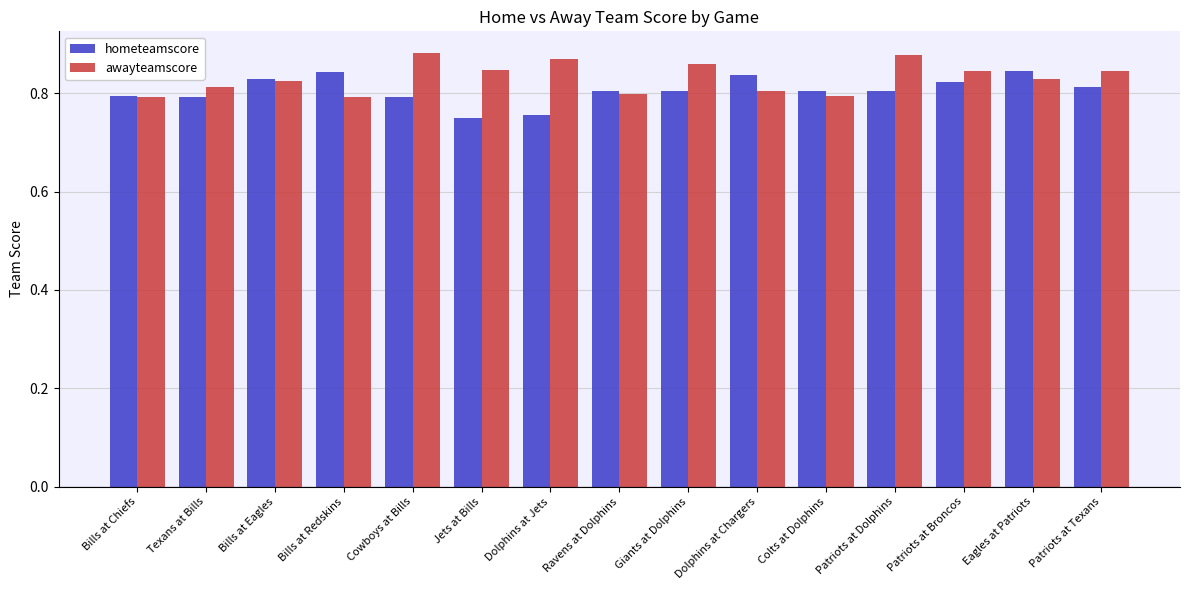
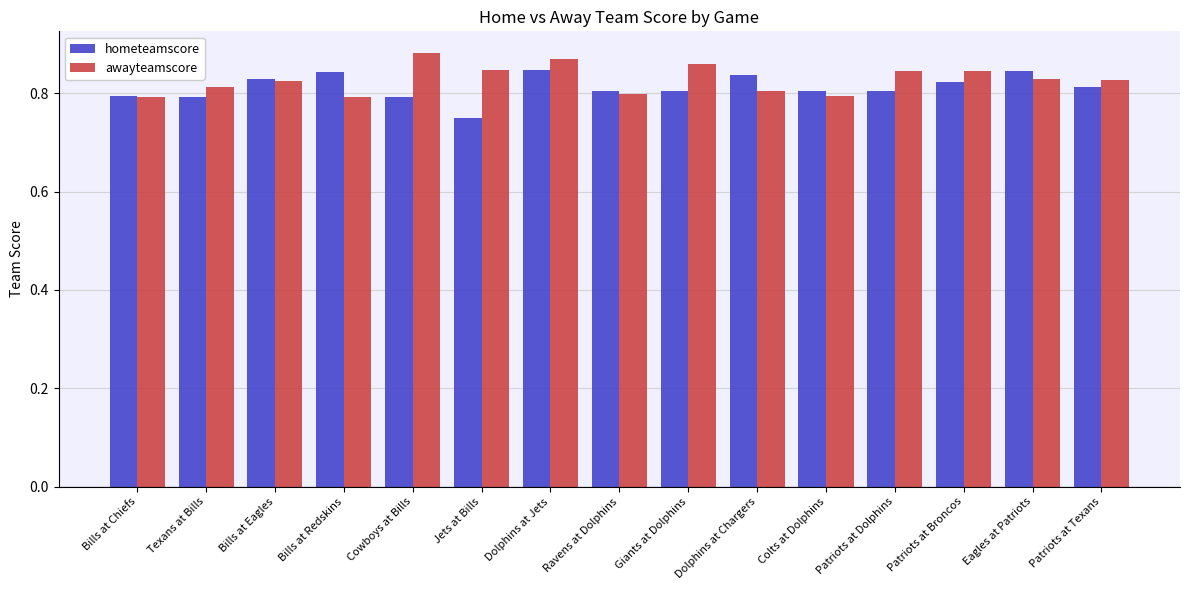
  {
    "hometeamscore": {
      "Bills at Chiefs": 0.79,
      "Texans at Bills": 0.79,
      "Bills at Eagles": 0.83,
      "Bills at Redskins": 0.84,
      "Cowboys at Bills": 0.79,
      "Jets at Bills": 0.75,
-     "Dolphins at Jets": 0.75,
+     "Dolphins at Jets": 0.85,
      "Ravens at Dolphins": 0.80,
      "Giants at Dolphins": 0.80,
      "Dolphins at Chargers": 0.84,
      "Colts at Dolphins": 0.80,
      "Patriots at Dolphins": 0.80,
      "Patriots at Broncos": 0.82,
      "Eagles at Patriots": 0.85,
      "Patriots at Texans": 0.81
    },
    "awayteamscore": {
      "Bills at Chiefs": 0.79,
      "Texans at Bills": 0.81,
      "Bills at Eagles": 0.83,
      "Bills at Redskins": 0.79,
      "Cowboys at Bills": 0.88,
      "Jets at Bills": 0.85,
      "Dolphins at Jets": 0.87,
      "Ravens at Dolphins": 0.80,
      "Giants at Dolphins": 0.86,
      "Dolphins at Chargers": 0.80,
      "Colts at Dolphins": 0.79,
-     "Patriots at Dolphins": 0.88,
+     "Patriots at Dolphins": 0.85,
      "Patriots at Broncos": 0.85,
      "Eagles at Patriots": 0.83,
-     "Patriots at Texans": 0.85
+     "Patriots at Texans": 0.83
    }
  }
